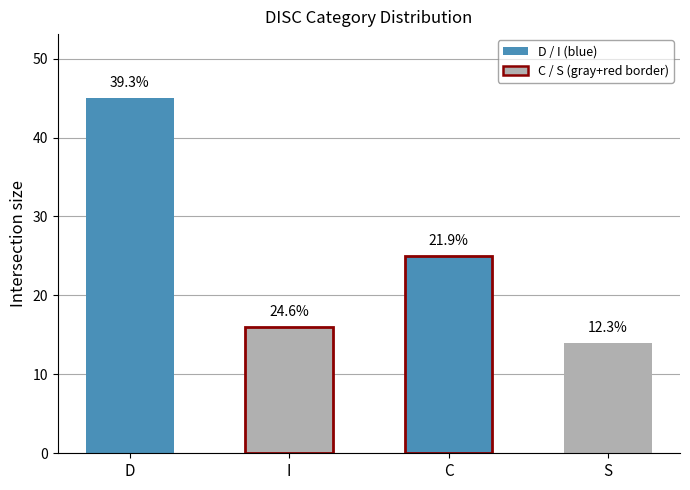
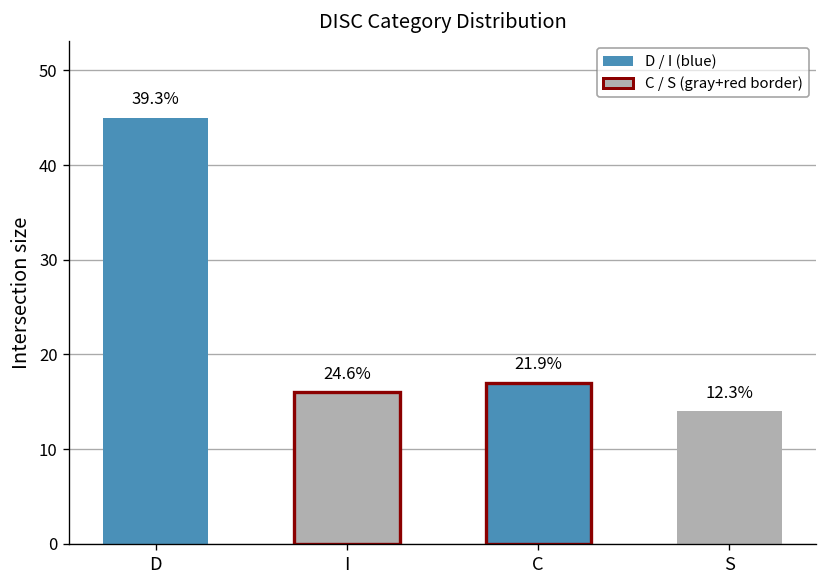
  {
-   "C": 25
+   "C": 17
  }
